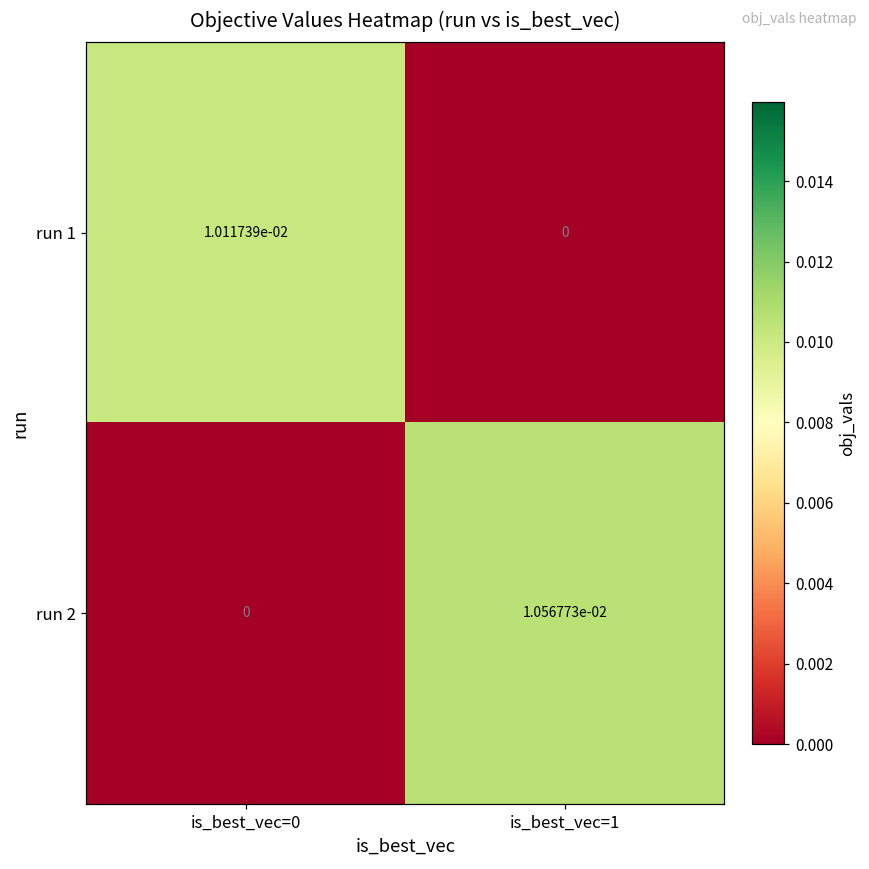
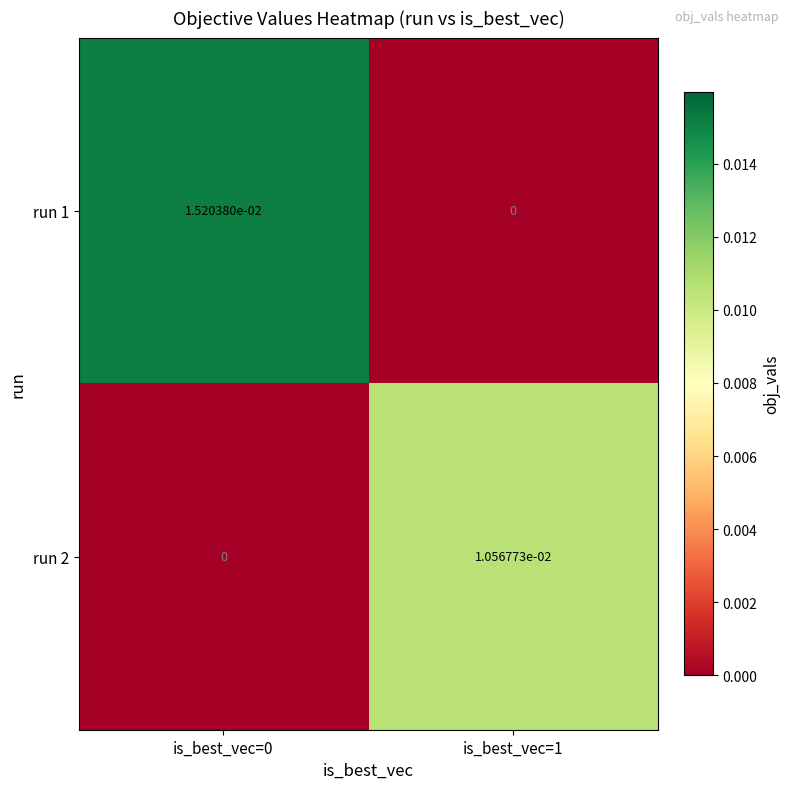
  {
    "run 1": {
-     "is_best_vec=0": "1.011739e-02",
+     "is_best_vec=0": "1.520380e-02",
      "is_best_vec=1": "0"
    },
    "run 2": {
      "is_best_vec=0": "0",
      "is_best_vec=1": "1.056773e-02"
    }
  }
